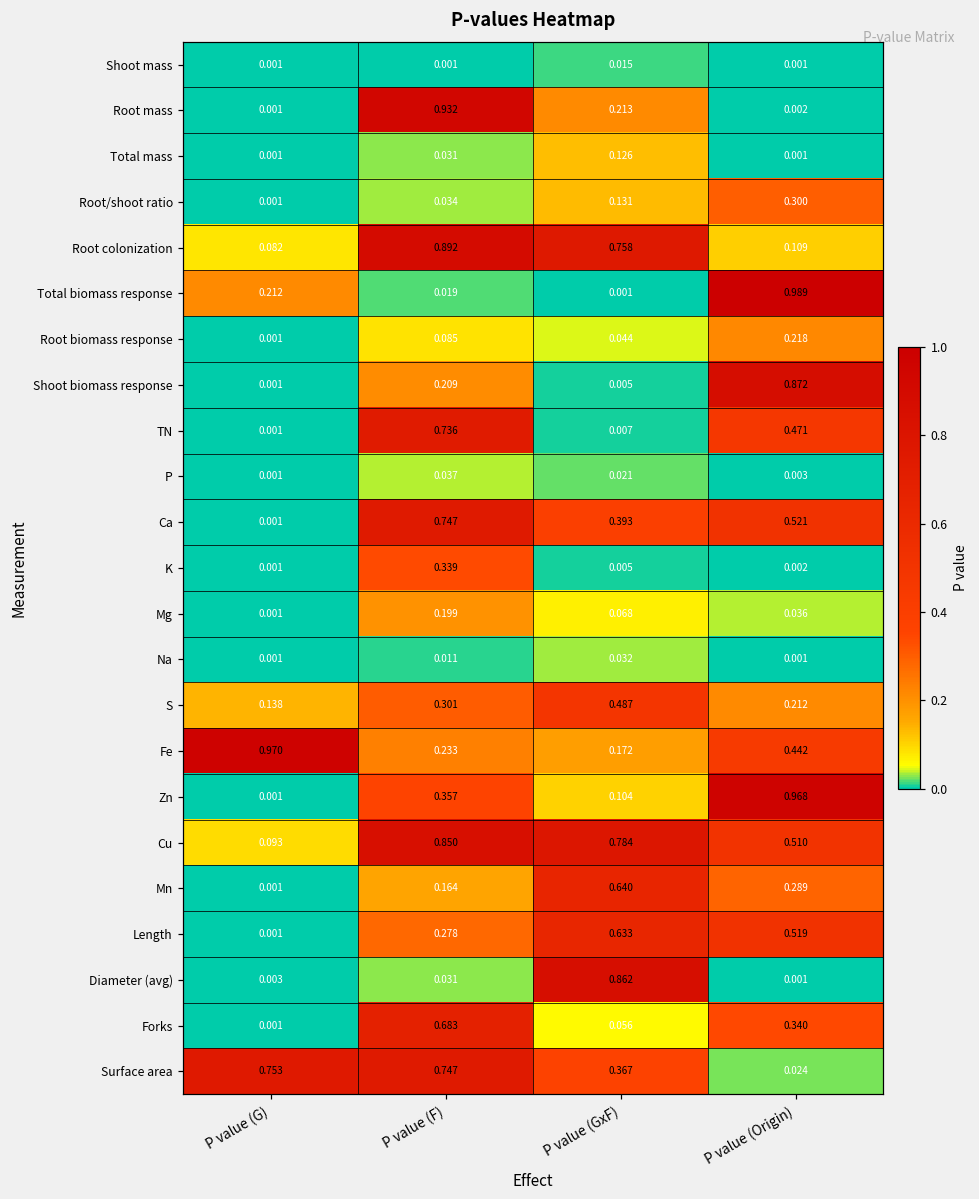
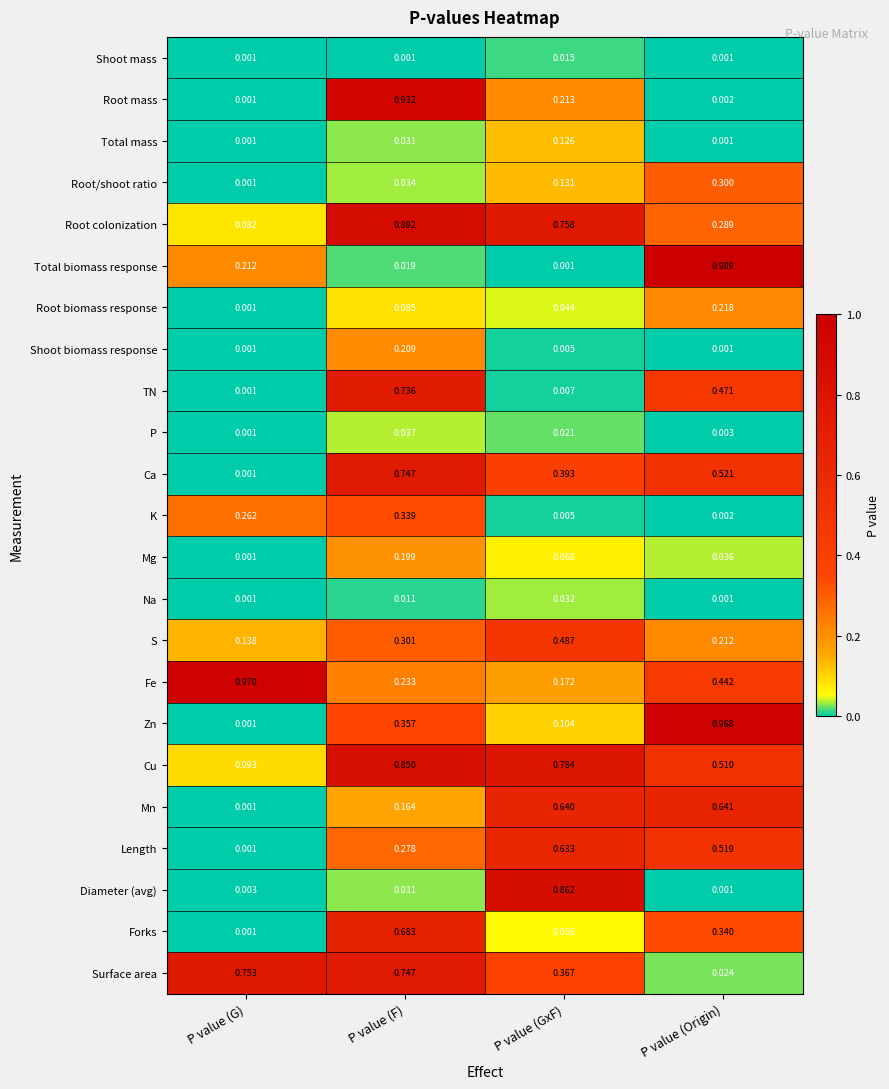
  {
    "Shoot mass": {
      "P value (G)": 0.001,
      "P value (F)": 0.001,
      "P value (GxF)": 0.015,
      "P value (Origin)": 0.001
    },
    "Root mass": {
      "P value (G)": 0.001,
      "P value (F)": 0.932,
      "P value (GxF)": 0.213,
      "P value (Origin)": 0.002
    },
    "Total mass": {
      "P value (G)": 0.001,
      "P value (F)": 0.031,
      "P value (GxF)": 0.126,
      "P value (Origin)": 0.001
    },
    "Root/shoot ratio": {
      "P value (G)": 0.001,
      "P value (F)": 0.034,
      "P value (GxF)": 0.131,
      "P value (Origin)": 0.300
    },
    "Root colonization": {
      "P value (G)": 0.082,
      "P value (F)": 0.892,
      "P value (GxF)": 0.758,
-     "P value (Origin)": 0.109
+     "P value (Origin)": 0.289
    },
    "Total biomass response": {
      "P value (G)": 0.212,
      "P value (F)": 0.019,
      "P value (GxF)": 0.001,
      "P value (Origin)": 0.989
    },
    "Root biomass response": {
      "P value (G)": 0.001,
      "P value (F)": 0.085,
      "P value (GxF)": 0.044,
      "P value (Origin)": 0.218
    },
    "Shoot biomass response": {
      "P value (G)": 0.001,
      "P value (F)": 0.209,
      "P value (GxF)": 0.005,
-     "P value (Origin)": 0.872
+     "P value (Origin)": 0.001
    },
    "TN": {
      "P value (G)": 0.001,
      "P value (F)": 0.736,
      "P value (GxF)": 0.007,
      "P value (Origin)": 0.471
    },
    "P": {
      "P value (G)": 0.001,
      "P value (F)": 0.037,
      "P value (GxF)": 0.021,
      "P value (Origin)": 0.003
    },
    "Ca": {
      "P value (G)": 0.001,
      "P value (F)": 0.747,
      "P value (GxF)": 0.393,
      "P value (Origin)": 0.521
    },
    "K": {
-     "P value (G)": 0.001,
+     "P value (G)": 0.262,
      "P value (F)": 0.339,
      "P value (GxF)": 0.005,
      "P value (Origin)": 0.002
    },
    "Mg": {
      "P value (G)": 0.001,
      "P value (F)": 0.199,
      "P value (GxF)": 0.068,
      "P value (Origin)": 0.036
    },
    "Na": {
      "P value (G)": 0.001,
      "P value (F)": 0.011,
      "P value (GxF)": 0.032,
      "P value (Origin)": 0.001
    },
    "S": {
      "P value (G)": 0.138,
      "P value (F)": 0.301,
      "P value (GxF)": 0.487,
      "P value (Origin)": 0.212
    },
    "Fe": {
      "P value (G)": 0.970,
      "P value (F)": 0.233,
      "P value (GxF)": 0.172,
      "P value (Origin)": 0.442
    },
    "Zn": {
      "P value (G)": 0.001,
      "P value (F)": 0.357,
      "P value (GxF)": 0.104,
      "P value (Origin)": 0.968
    },
    "Cu": {
      "P value (G)": 0.093,
      "P value (F)": 0.850,
      "P value (GxF)": 0.784,
      "P value (Origin)": 0.510
    },
    "Mn": {
      "P value (G)": 0.001,
      "P value (F)": 0.164,
      "P value (GxF)": 0.640,
-     "P value (Origin)": 0.289
+     "P value (Origin)": 0.641
    },
    "Length": {
      "P value (G)": 0.001,
      "P value (F)": 0.278,
      "P value (GxF)": 0.633,
      "P value (Origin)": 0.519
    },
    "Diameter (avg)": {
      "P value (G)": 0.003,
      "P value (F)": 0.031,
      "P value (GxF)": 0.862,
      "P value (Origin)": 0.001
    },
    "Forks": {
      "P value (G)": 0.001,
      "P value (F)": 0.683,
      "P value (GxF)": 0.056,
      "P value (Origin)": 0.340
    },
    "Surface area": {
      "P value (G)": 0.753,
      "P value (F)": 0.747,
      "P value (GxF)": 0.367,
      "P value (Origin)": 0.024
    }
  }
